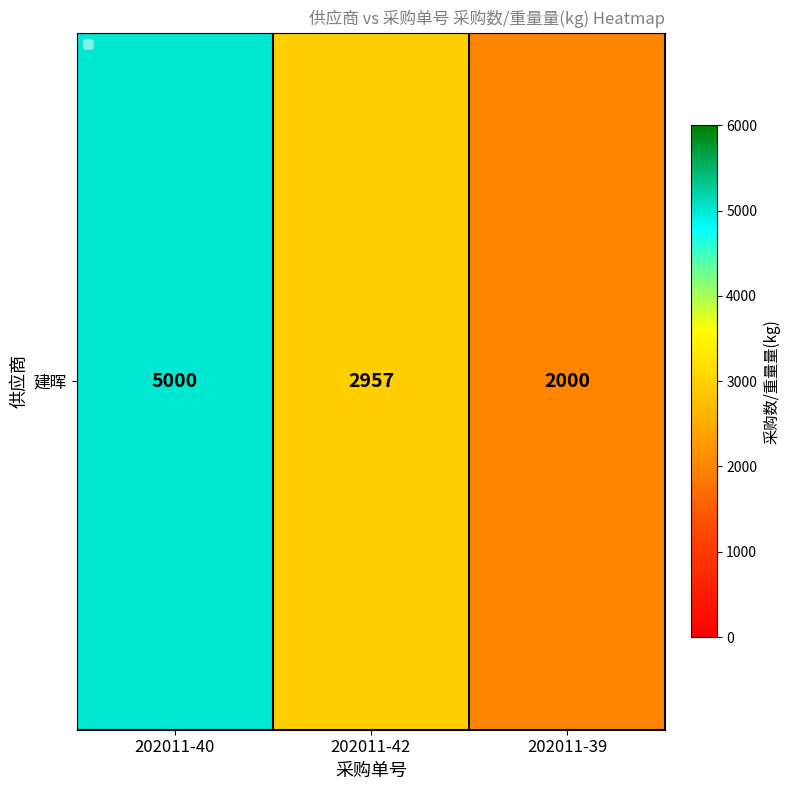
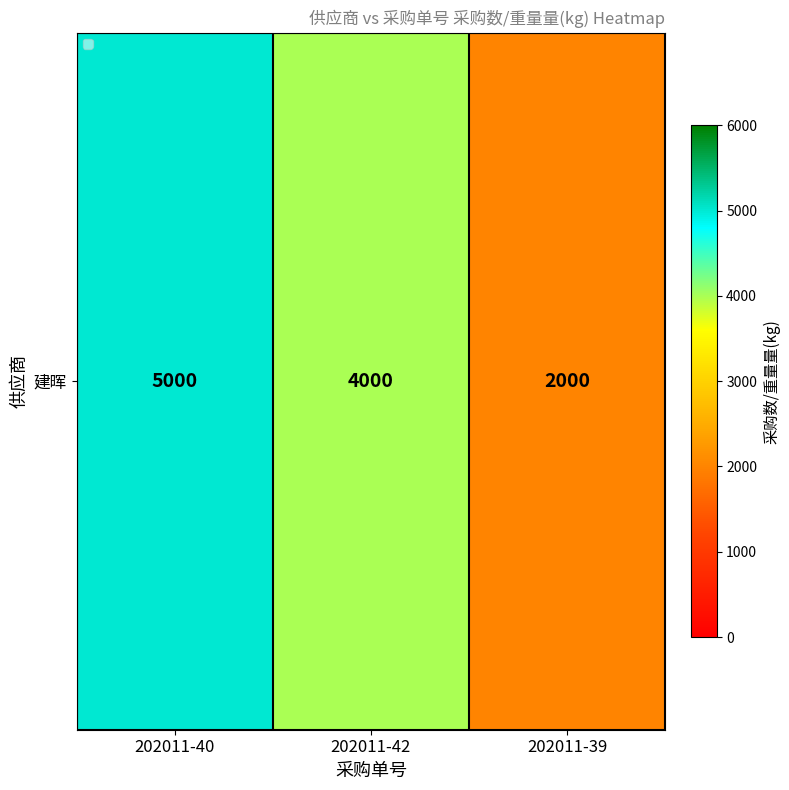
  {
    "建晖": {
      "202011-40": 5000,
-     "202011-42": 2957,
+     "202011-42": 4000,
      "202011-39": 2000
    }
  }
